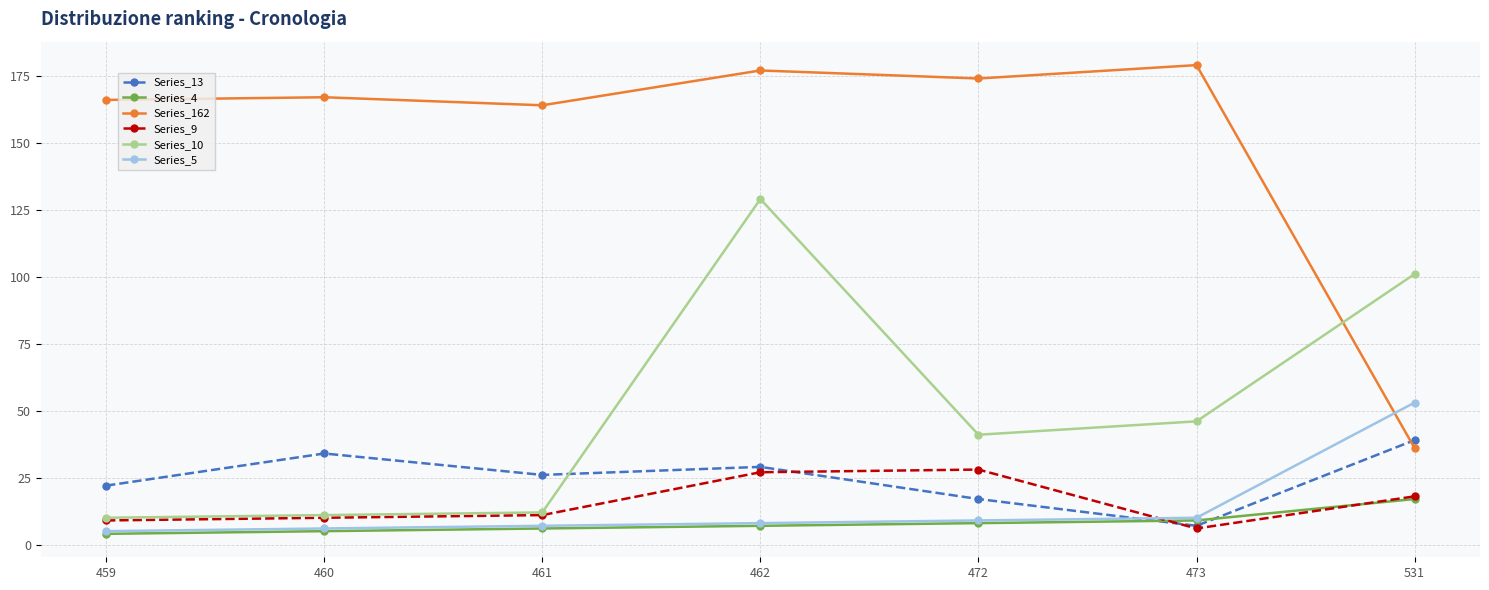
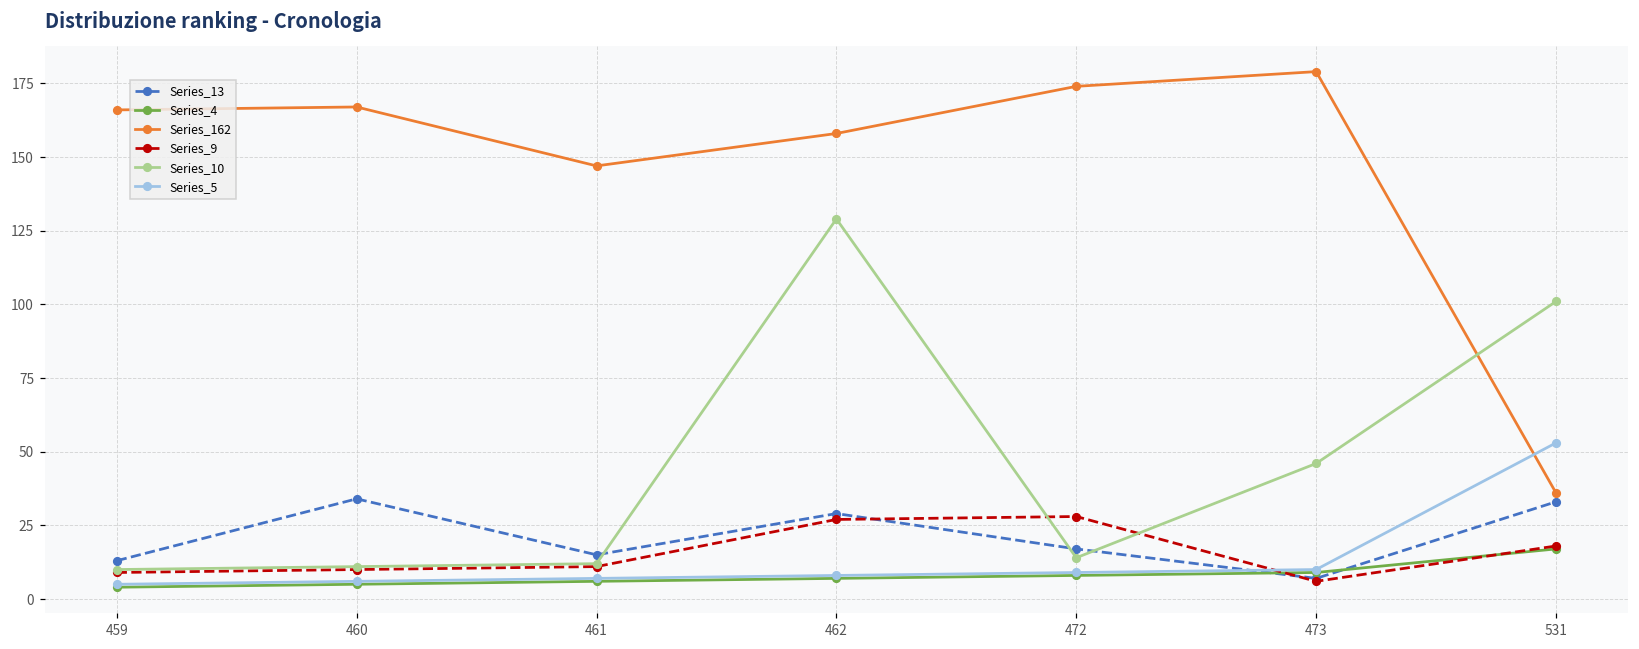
  {
    "Series_13": {
-     "459": 22,
+     "459": 13,
      "460": 34,
-     "461": 26,
+     "461": 15,
      "462": 29,
      "472": 17,
      "473": 7,
-     "531": 39
+     "531": 33
    },
    "Series_4": {
      "459": 4,
      "460": 5,
      "461": 6,
      "462": 7,
      "472": 8,
      "473": 9,
      "531": 17
    },
    "Series_162": {
      "459": 166,
      "460": 167,
-     "461": 164,
-     "462": 177,
+     "461": 147,
+     "462": 158,
      "472": 174,
      "473": 179,
      "531": 36
    },
    "Series_9": {
      "459": 9,
      "460": 10,
      "461": 11,
      "462": 27,
      "472": 28,
      "473": 6,
      "531": 18
    },
    "Series_10": {
      "459": 10,
      "460": 11,
      "461": 12,
      "462": 129,
-     "472": 41,
+     "472": 14,
      "473": 46,
      "531": 101
    },
    "Series_5": {
      "459": 5,
      "460": 6,
      "461": 7,
      "462": 8,
      "472": 9,
      "473": 10,
      "531": 53
    }
  }
